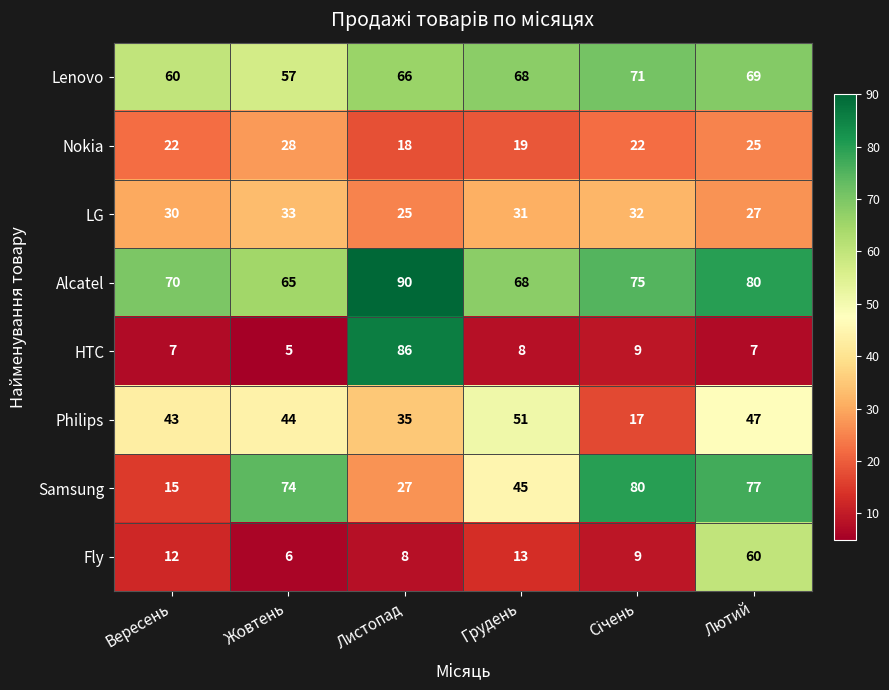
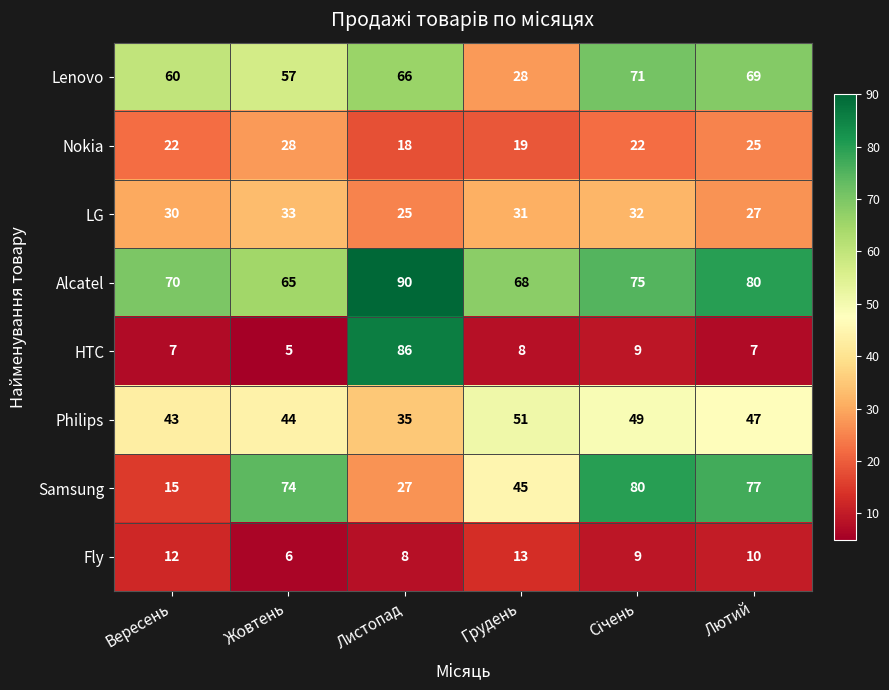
  {
    "Lenovo": {
      "Вересень": 60,
      "Жовтень": 57,
      "Листопад": 66,
-     "Грудень": 68,
+     "Грудень": 28,
      "Січень": 71,
      "Лютий": 69
    },
    "Nokia": {
      "Вересень": 22,
      "Жовтень": 28,
      "Листопад": 18,
      "Грудень": 19,
      "Січень": 22,
      "Лютий": 25
    },
    "LG": {
      "Вересень": 30,
      "Жовтень": 33,
      "Листопад": 25,
      "Грудень": 31,
      "Січень": 32,
      "Лютий": 27
    },
    "Alcatel": {
      "Вересень": 70,
      "Жовтень": 65,
      "Листопад": 90,
      "Грудень": 68,
      "Січень": 75,
      "Лютий": 80
    },
    "HTC": {
      "Вересень": 7,
      "Жовтень": 5,
      "Листопад": 86,
      "Грудень": 8,
      "Січень": 9,
      "Лютий": 7
    },
    "Philips": {
      "Вересень": 43,
      "Жовтень": 44,
      "Листопад": 35,
      "Грудень": 51,
-     "Січень": 17,
+     "Січень": 49,
      "Лютий": 47
    },
    "Samsung": {
      "Вересень": 15,
      "Жовтень": 74,
      "Листопад": 27,
      "Грудень": 45,
      "Січень": 80,
      "Лютий": 77
    },
    "Fly": {
      "Вересень": 12,
      "Жовтень": 6,
      "Листопад": 8,
      "Грудень": 13,
      "Січень": 9,
-     "Лютий": 60
+     "Лютий": 10
    }
  }
